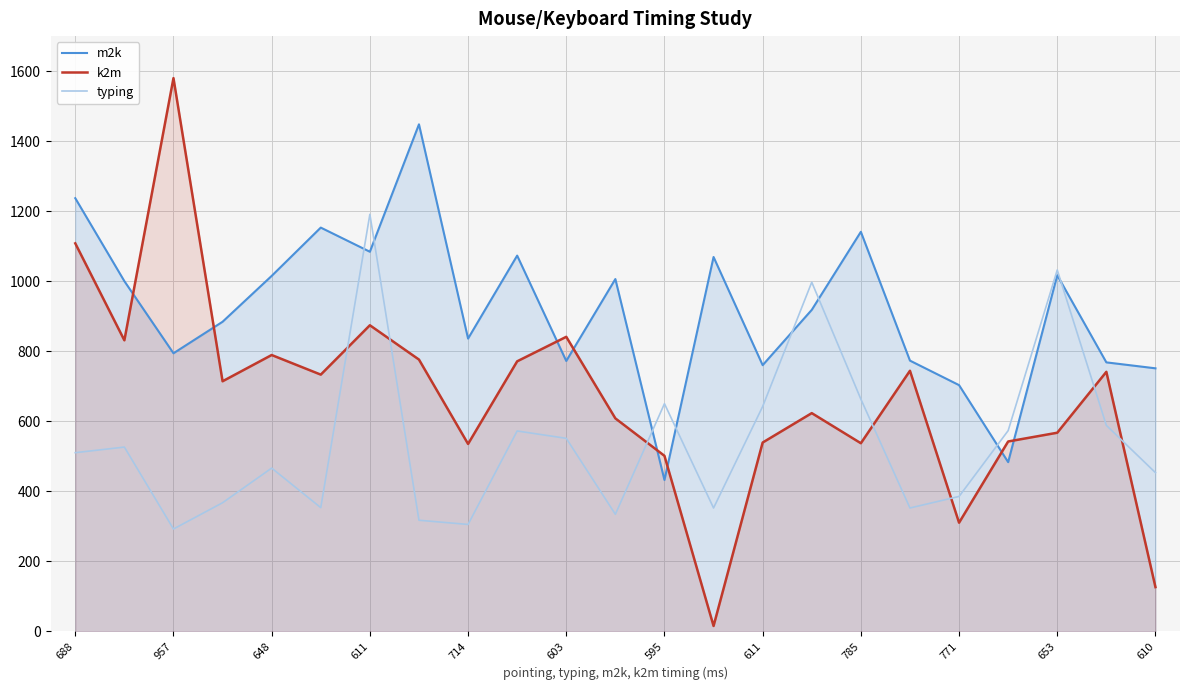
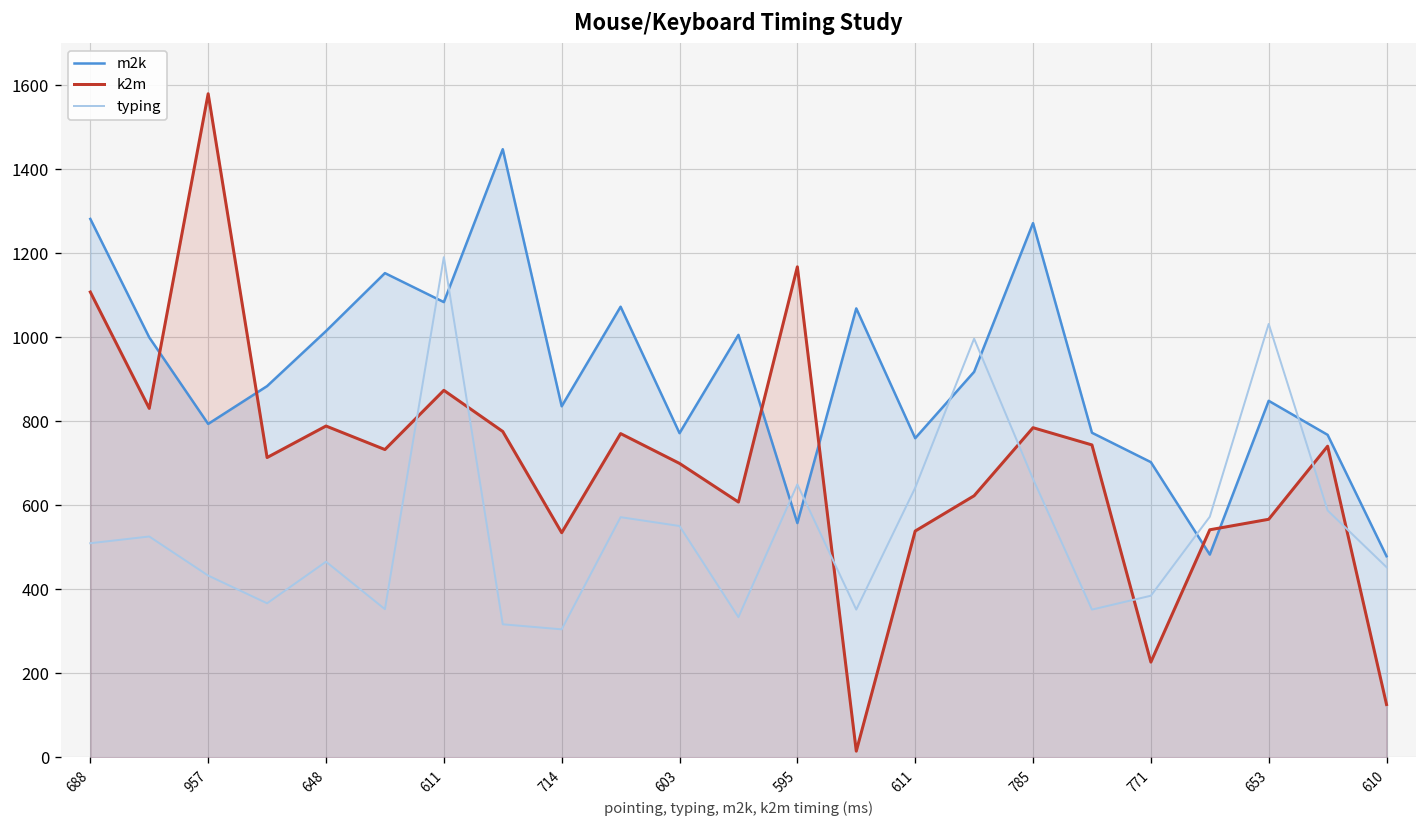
  {
    "m2k": {
-     "688": 1240,
+     "688": 1280,
      "957": 790,
      "648": 1020,
      "714": 840,
      "603": 770,
-     "595": 430,
-     "785": 1140,
+     "595": 560,
+     "785": 1270,
      "771": 700,
-     "653": 1020,
-     "610": 750
+     "653": 850,
+     "610": 480
    },
    "k2m": {
      "688": 1110,
      "957": 1580,
      "648": 790,
      "714": 540,
-     "603": 840,
-     "595": 500,
-     "785": 540,
-     "771": 310,
+     "603": 700,
+     "595": 1170,
+     "785": 790,
+     "771": 230,
      "653": 570,
      "610": 130
    },
    "typing": {
      "688": 510,
-     "957": 290,
+     "957": 430,
      "648": 470,
      "714": 310,
      "603": 550,
      "595": 650,
      "785": 660,
      "771": 390,
      "653": 1030,
      "610": 450
    }
  }
